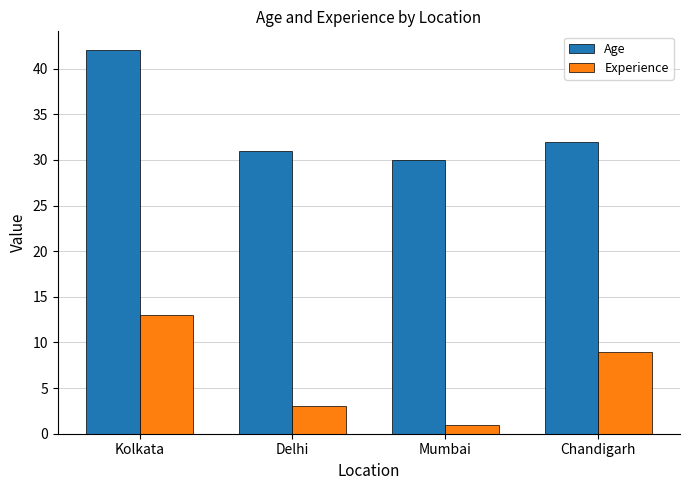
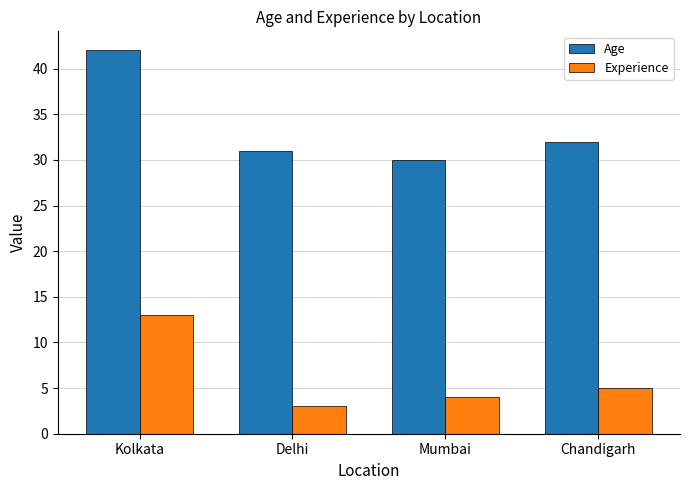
  {
    "Age": {
      "Kolkata": 42,
      "Delhi": 31,
      "Mumbai": 30,
      "Chandigarh": 32
    },
    "Experience": {
      "Kolkata": 13,
      "Delhi": 3,
-     "Mumbai": 1,
-     "Chandigarh": 9
+     "Mumbai": 4,
+     "Chandigarh": 5
    }
  }
